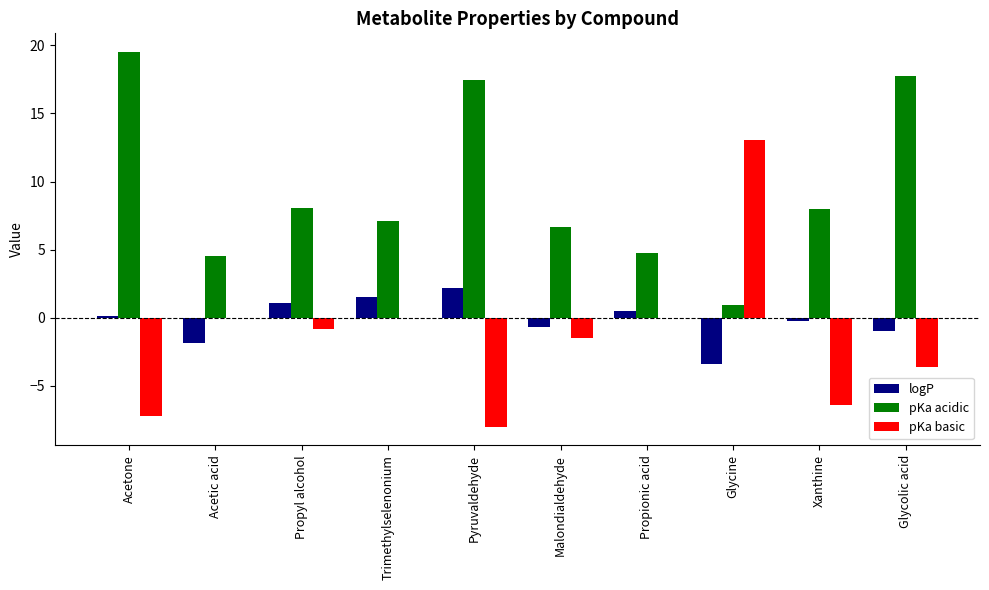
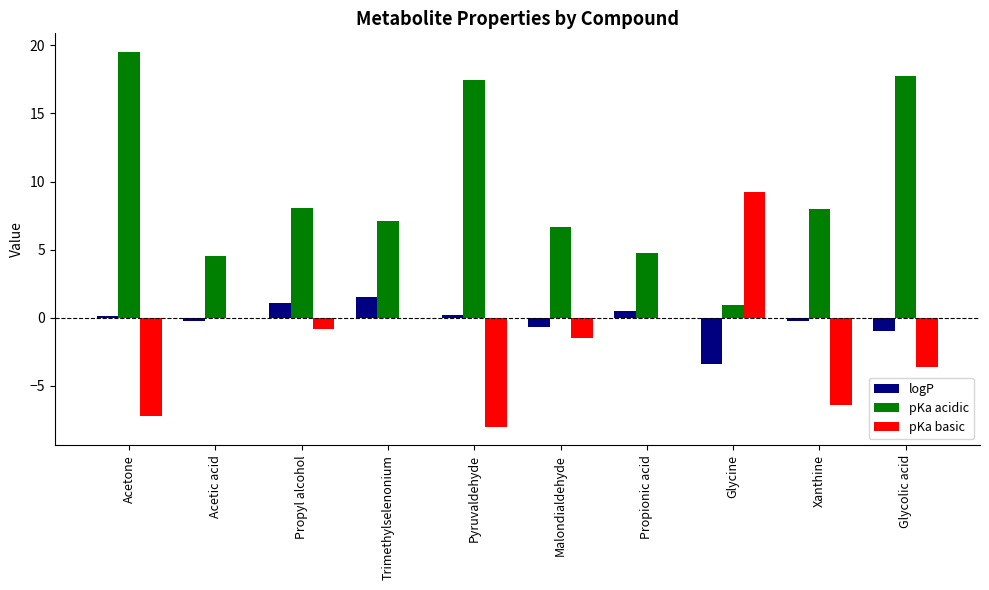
  {
    "logP": {
-     "Acetic acid": -1.8,
+     "Acetic acid": -0.2,
      "Propyl alcohol": 1.1,
      "Trimethylselenonium": 1.5,
-     "Pyruvaldehyde": 2.2,
+     "Pyruvaldehyde": 0.2,
      "Malondialdehyde": -0.7,
      "Propionic acid": 0.5,
      "Glycine": -3.4,
      "Xanthine": -0.2,
      "Glycolic acid": -1.0
    },
    "pKa acidic": {
      "Acetone": 19.5,
      "Acetic acid": 4.5,
      "Propyl alcohol": 8.1,
      "Trimethylselenonium": 7.1,
      "Pyruvaldehyde": 17.4,
      "Malondialdehyde": 6.7,
      "Propionic acid": 4.8,
      "Glycine": 0.9,
      "Xanthine": 8.0,
      "Glycolic acid": 17.7
    },
    "pKa basic": {
      "Acetone": -7.2,
      "Acetic acid": 0.0,
      "Propyl alcohol": -0.8,
      "Trimethylselenonium": 0.0,
      "Pyruvaldehyde": -8.0,
      "Malondialdehyde": -1.5,
      "Propionic acid": 0.0,
-     "Glycine": 13.0,
+     "Glycine": 9.2,
      "Xanthine": -6.4,
      "Glycolic acid": -3.6
    }
  }
